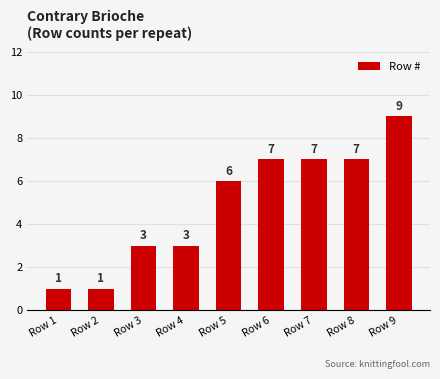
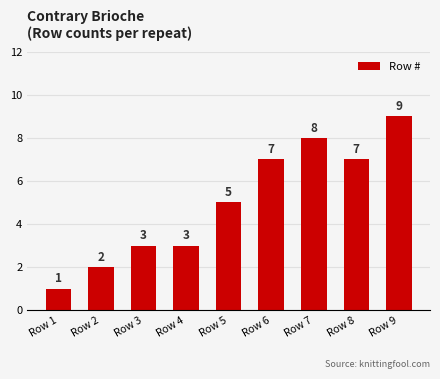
  {
    "Row 1": 1,
-   "Row 2": 1,
+   "Row 2": 2,
    "Row 3": 3,
    "Row 4": 3,
-   "Row 5": 6,
+   "Row 5": 5,
    "Row 6": 7,
-   "Row 7": 7,
+   "Row 7": 8,
    "Row 8": 7,
    "Row 9": 9
  }
